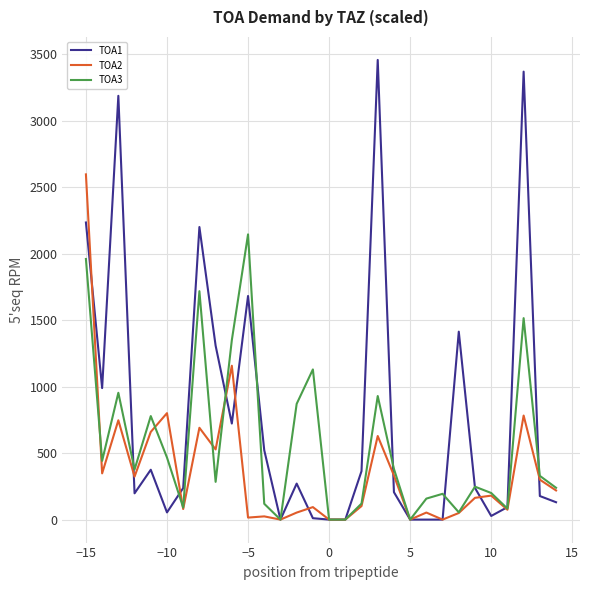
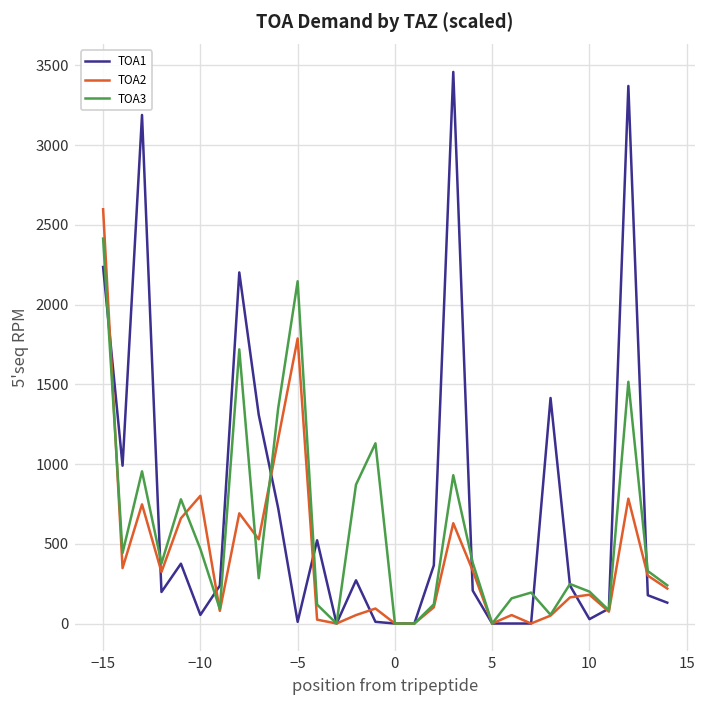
  {
    "TOA1": {
      "−15": 2240,
      "−10": 50,
-     "−5": 1680,
+     "−5": 10,
      "10": 30
    },
    "TOA2": {
      "−15": 2600,
      "−10": 800,
-     "−5": 20,
+     "−5": 1790,
      "10": 180
    },
    "TOA3": {
-     "−15": 1960,
+     "−15": 2410,
      "−10": 470,
      "−5": 2150,
      "10": 200
    }
  }
